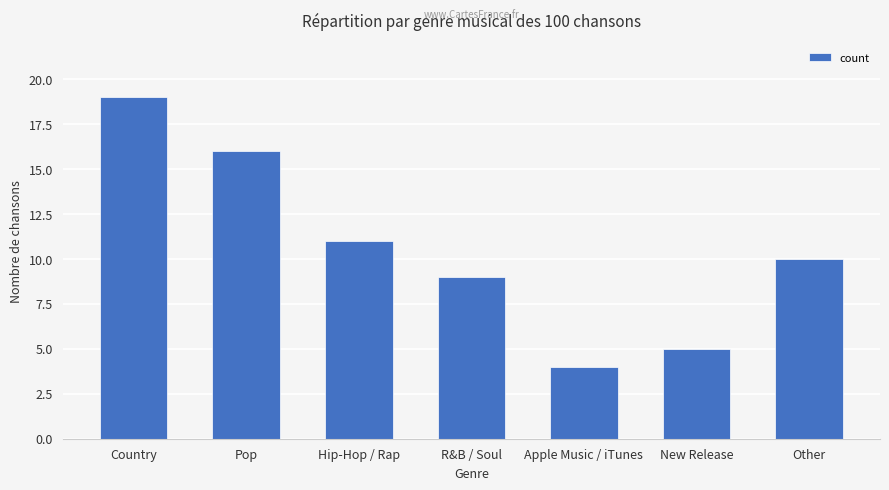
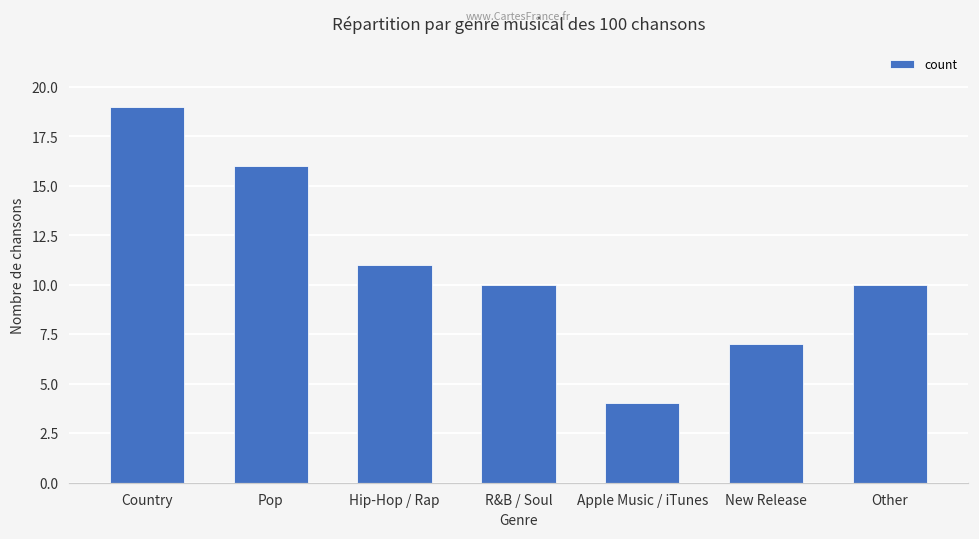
  {
    "Country": 19,
    "Pop": 16,
    "Hip-Hop / Rap": 11,
-   "R&B / Soul": 9,
+   "R&B / Soul": 10,
    "Apple Music / iTunes": 4,
-   "New Release": 5,
+   "New Release": 7,
    "Other": 10
  }
